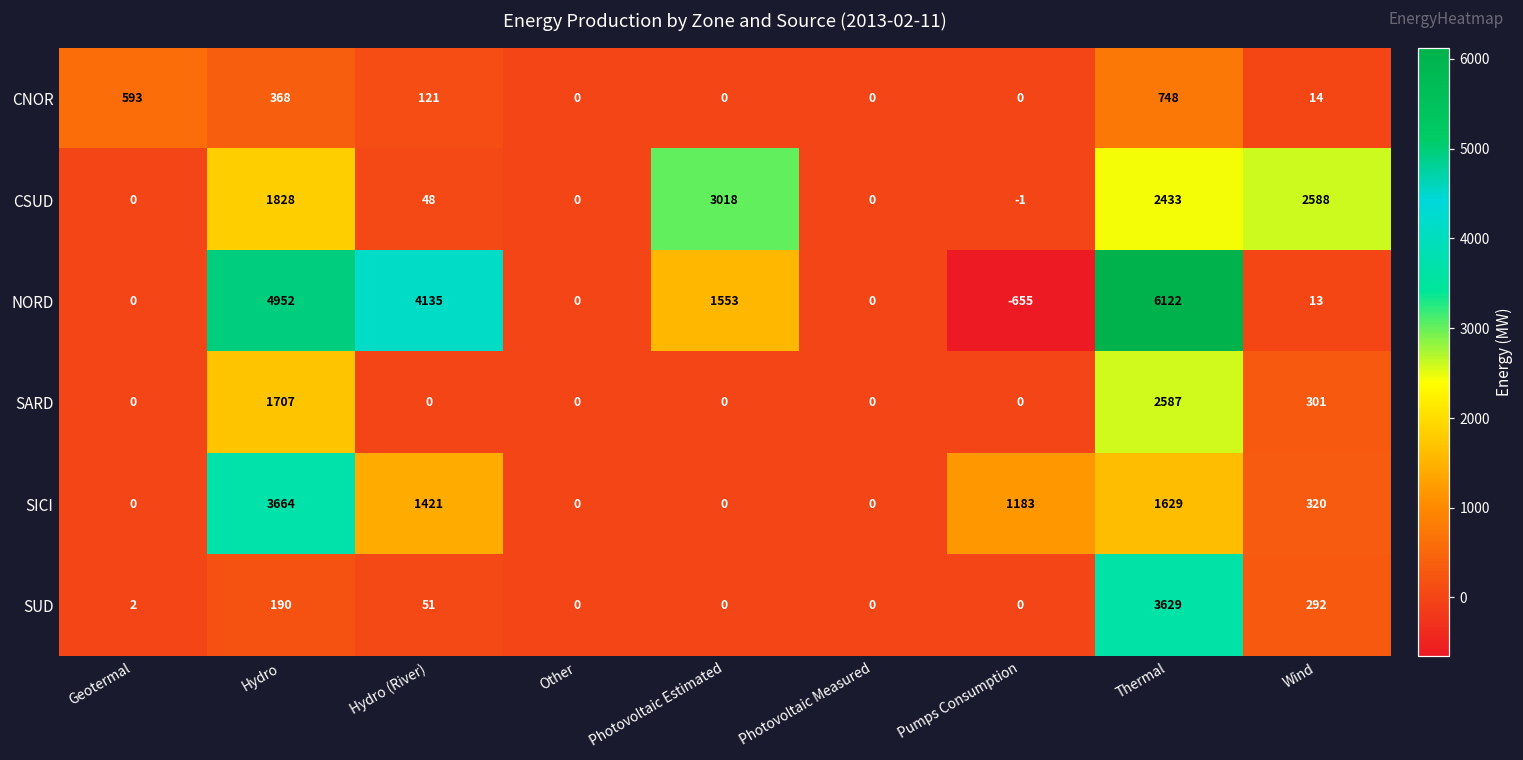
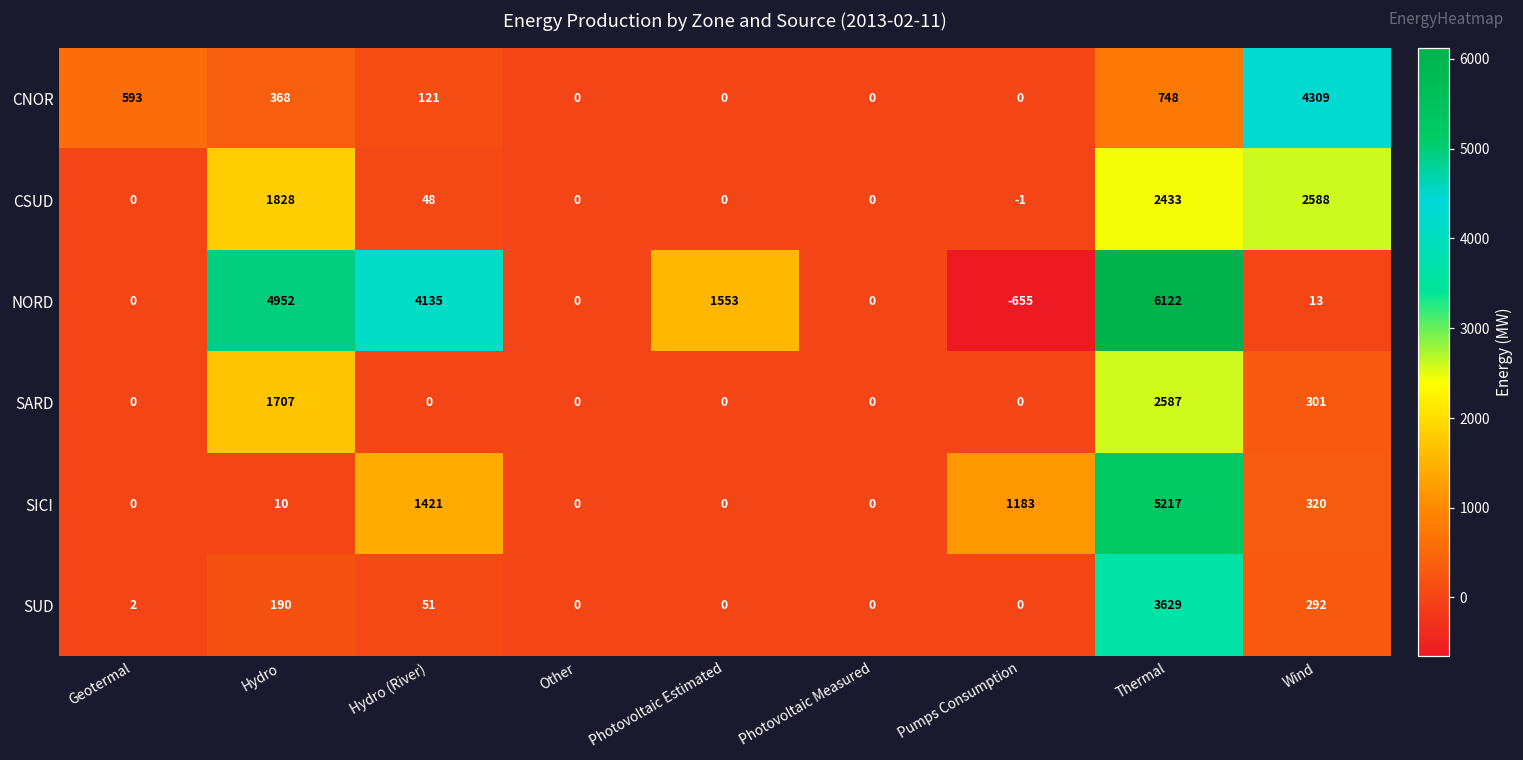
  {
    "CNOR": {
      "Geotermal": 593,
      "Hydro": 368,
      "Hydro (River)": 121,
      "Other": 0,
      "Photovoltaic Estimated": 0,
      "Photovoltaic Measured": 0,
      "Pumps Consumption": 0,
      "Thermal": 748,
-     "Wind": 14
+     "Wind": 4309
    },
    "CSUD": {
      "Geotermal": 0,
      "Hydro": 1828,
      "Hydro (River)": 48,
      "Other": 0,
-     "Photovoltaic Estimated": 3018,
+     "Photovoltaic Estimated": 0,
      "Photovoltaic Measured": 0,
      "Pumps Consumption": -1,
      "Thermal": 2433,
      "Wind": 2588
    },
    "NORD": {
      "Geotermal": 0,
      "Hydro": 4952,
      "Hydro (River)": 4135,
      "Other": 0,
      "Photovoltaic Estimated": 1553,
      "Photovoltaic Measured": 0,
      "Pumps Consumption": -655,
      "Thermal": 6122,
      "Wind": 13
    },
    "SARD": {
      "Geotermal": 0,
      "Hydro": 1707,
      "Hydro (River)": 0,
      "Other": 0,
      "Photovoltaic Estimated": 0,
      "Photovoltaic Measured": 0,
      "Pumps Consumption": 0,
      "Thermal": 2587,
      "Wind": 301
    },
    "SICI": {
      "Geotermal": 0,
-     "Hydro": 3664,
+     "Hydro": 10,
      "Hydro (River)": 1421,
      "Other": 0,
      "Photovoltaic Estimated": 0,
      "Photovoltaic Measured": 0,
      "Pumps Consumption": 1183,
-     "Thermal": 1629,
+     "Thermal": 5217,
      "Wind": 320
    },
    "SUD": {
      "Geotermal": 2,
      "Hydro": 190,
      "Hydro (River)": 51,
      "Other": 0,
      "Photovoltaic Estimated": 0,
      "Photovoltaic Measured": 0,
      "Pumps Consumption": 0,
      "Thermal": 3629,
      "Wind": 292
    }
  }
